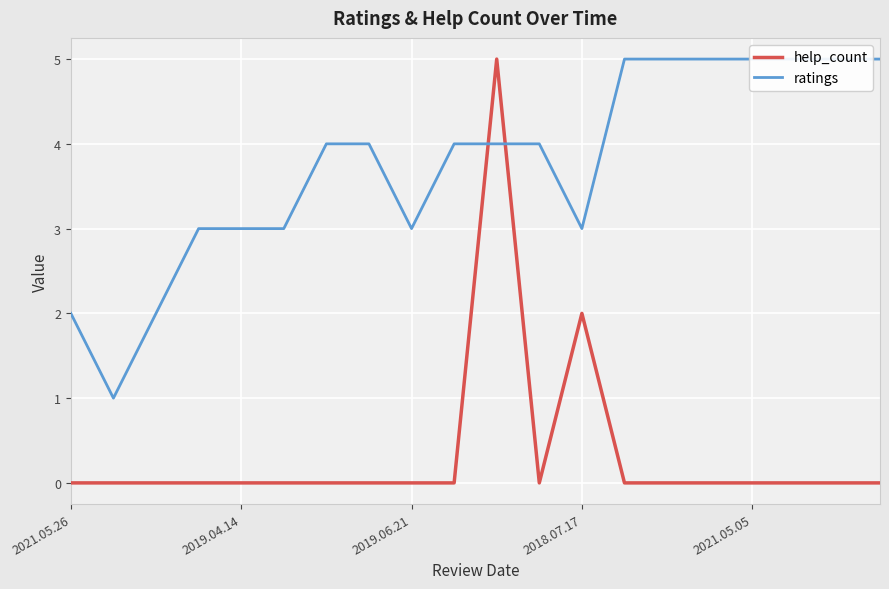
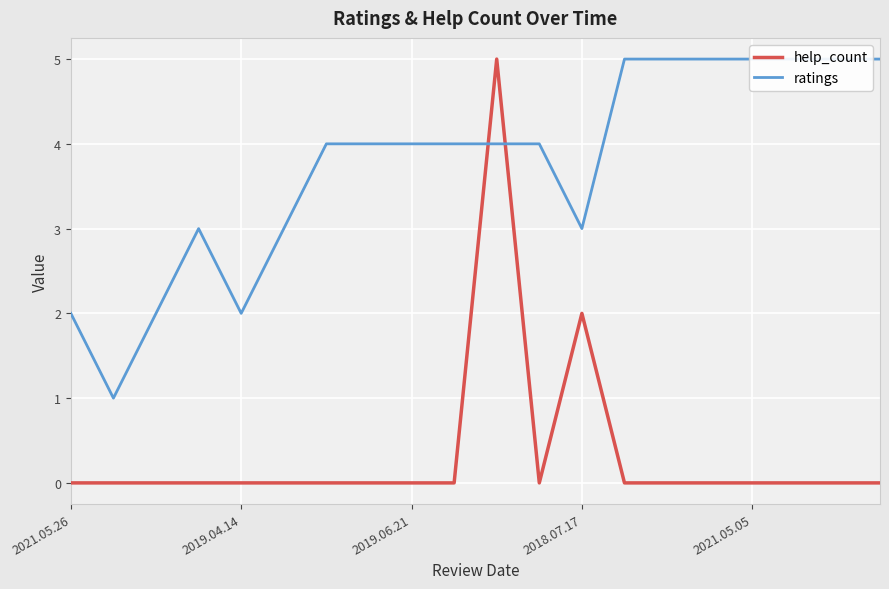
  {
    "help_count": {
      "2021.05.26": 0,
      "2019.04.14": 0,
      "2019.06.21": 0,
      "2018.07.17": 2,
      "2021.05.05": 0
    },
    "ratings": {
      "2021.05.26": 2,
-     "2019.04.14": 3,
-     "2019.06.21": 3,
+     "2019.04.14": 2,
+     "2019.06.21": 4,
      "2018.07.17": 3
    }
  }
